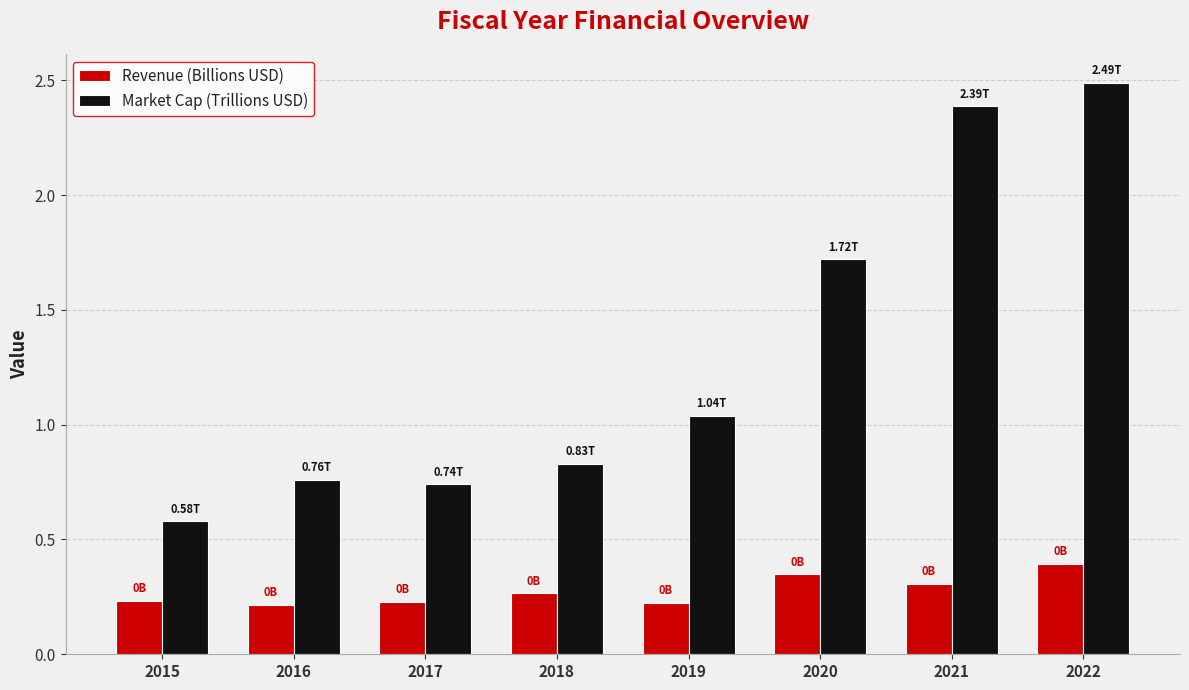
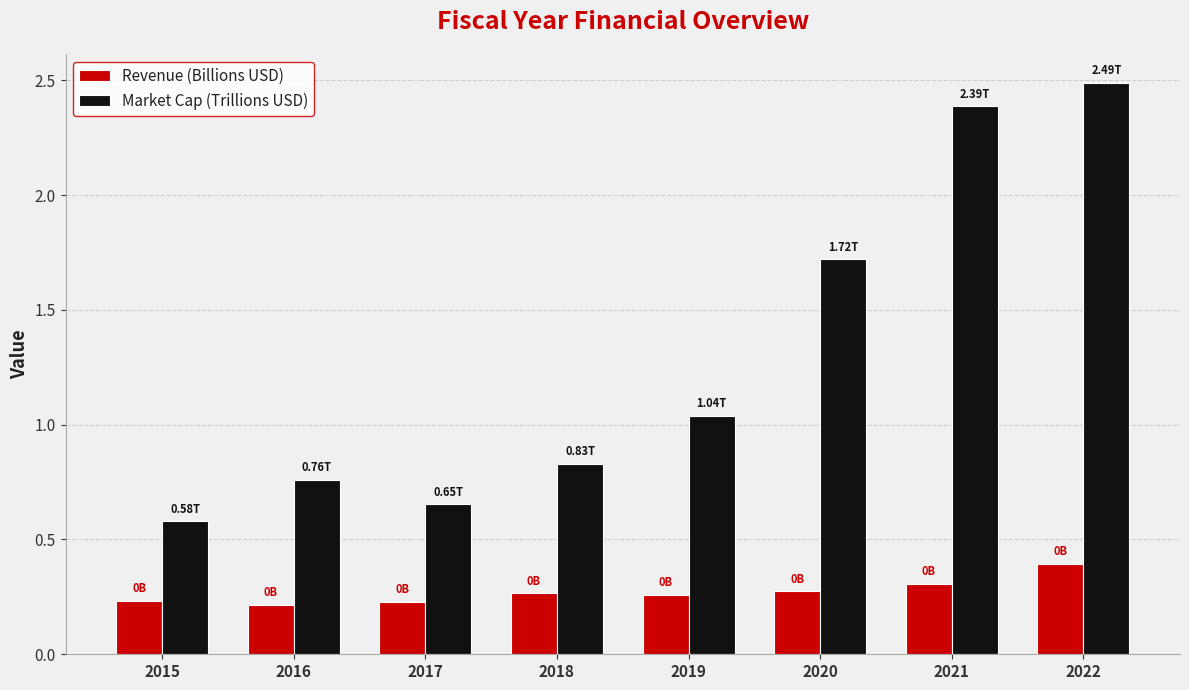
  {
    "Revenue (Billions USD)": {
-     "2019": "0.22",
-     "2020": "0.35"
+     "2019": "0.26",
+     "2020": "0.27"
    },
    "Market Cap (Trillions USD)": {
      "2015": "0.58T",
      "2016": "0.76T",
-     "2017": "0.74T",
+     "2017": "0.65T",
      "2018": "0.83T",
      "2019": "1.04T",
      "2020": "1.72T",
      "2021": "2.39T",
      "2022": "2.49T"
    }
  }
